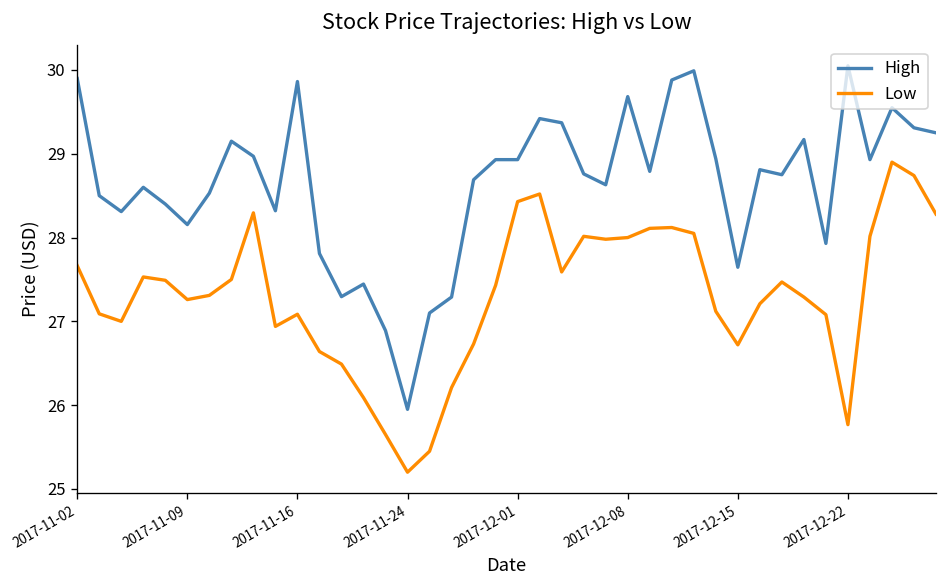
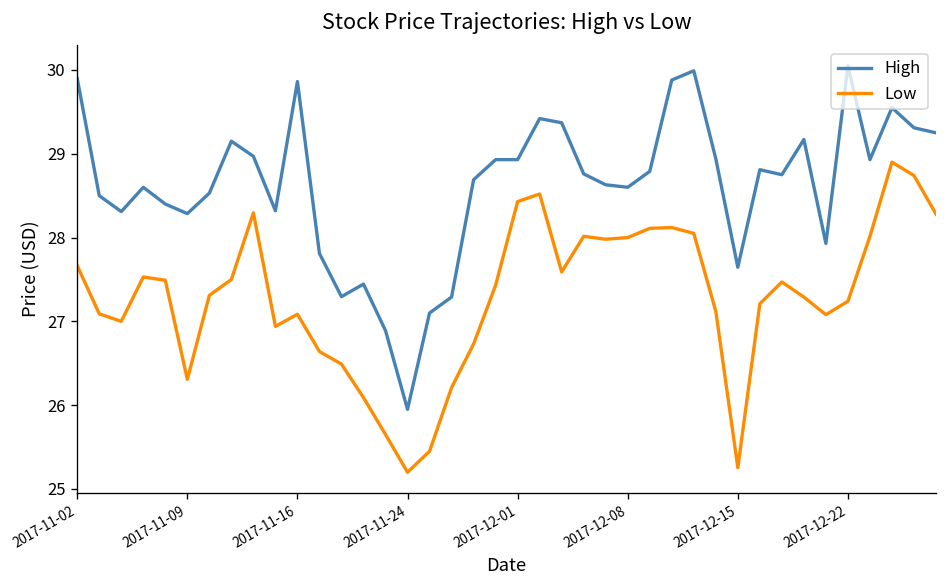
  {
    "High": {
      "2017-11-02": 29.9,
-     "2017-11-09": 28.2,
+     "2017-11-09": 28.3,
      "2017-11-16": 29.9,
      "2017-11-24": 26.0,
      "2017-12-01": 28.9,
-     "2017-12-08": 29.7,
+     "2017-12-08": 28.6,
      "2017-12-15": 27.6
    },
    "Low": {
      "2017-11-02": 27.7,
-     "2017-11-09": 27.3,
+     "2017-11-09": 26.3,
      "2017-11-16": 27.1,
      "2017-11-24": 25.2,
      "2017-12-01": 28.4,
      "2017-12-08": 28.0,
-     "2017-12-15": 26.7,
-     "2017-12-22": 25.8
+     "2017-12-15": 25.3,
+     "2017-12-22": 27.2
    }
  }
